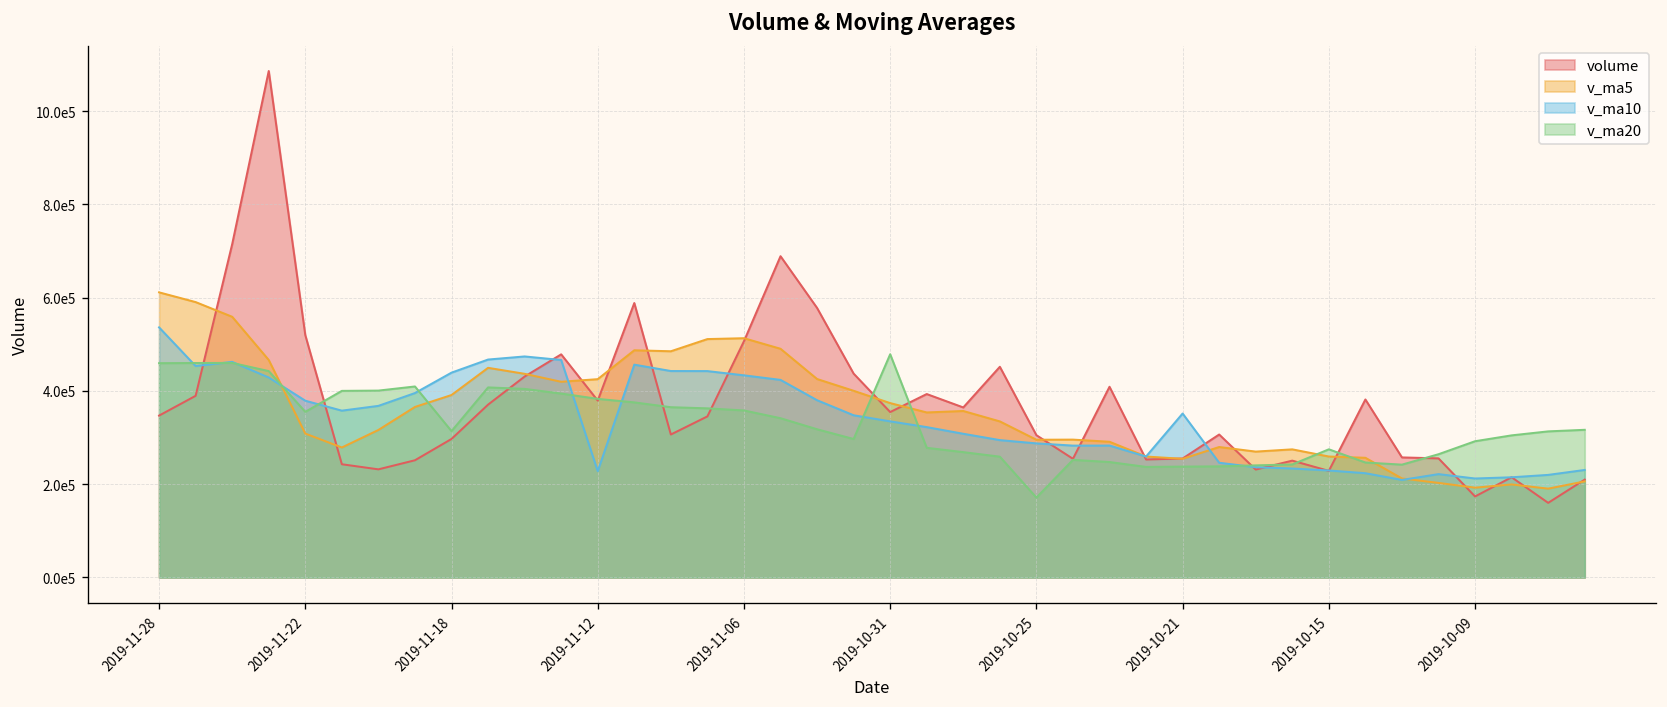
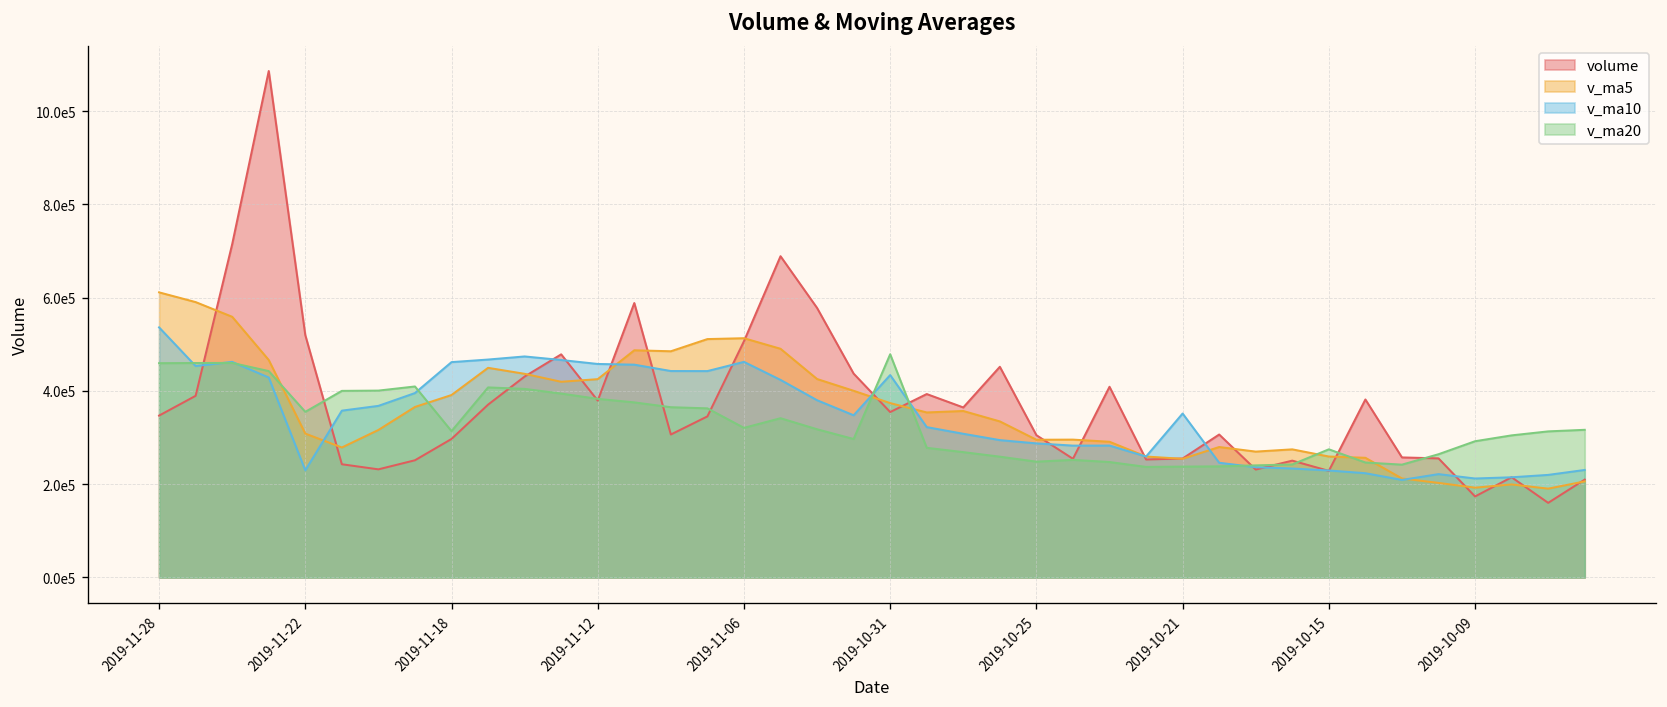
  {
    "v_ma10": {
      "2019-11-28": 540000,
-     "2019-11-22": 380000,
-     "2019-11-18": 440000,
-     "2019-11-12": 230000,
-     "2019-11-06": 430000,
-     "2019-10-31": 330000,
+     "2019-11-22": 230000,
+     "2019-11-18": 460000,
+     "2019-11-12": 460000,
+     "2019-11-06": 460000,
+     "2019-10-31": 430000,
      "2019-10-25": 290000,
      "2019-10-21": 350000,
      "2019-10-09": 210000
    },
    "v_ma20": {
      "2019-11-28": 460000,
      "2019-11-22": 360000,
      "2019-11-18": 310000,
-     "2019-11-06": 360000,
+     "2019-11-06": 320000,
      "2019-10-31": 480000,
-     "2019-10-25": 170000,
+     "2019-10-25": 250000,
      "2019-10-21": 240000,
      "2019-10-15": 270000,
      "2019-10-09": 290000
    }
  }
